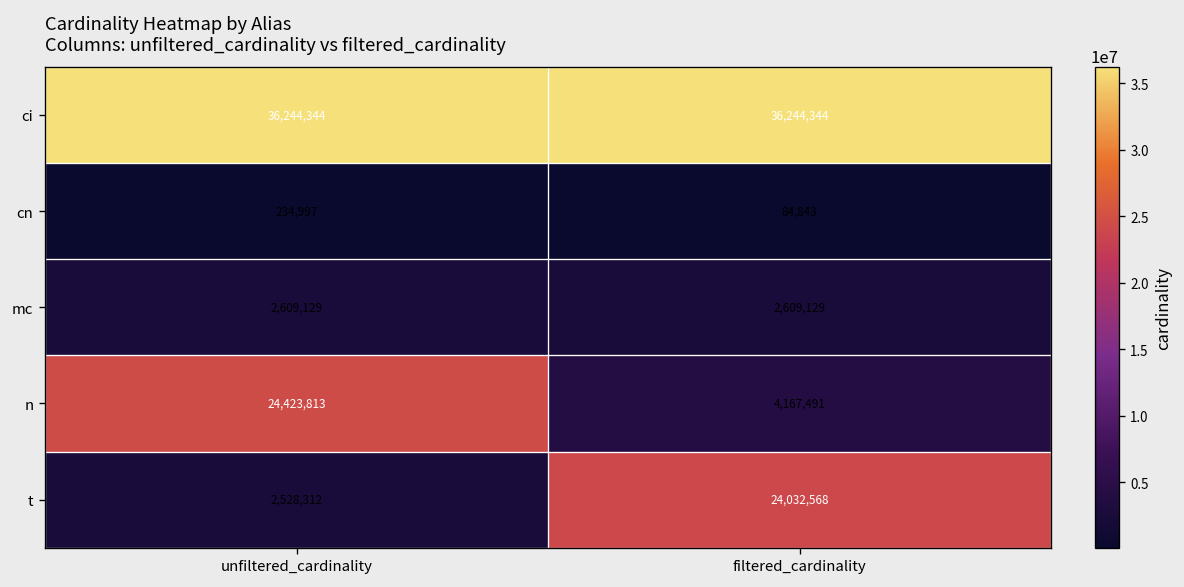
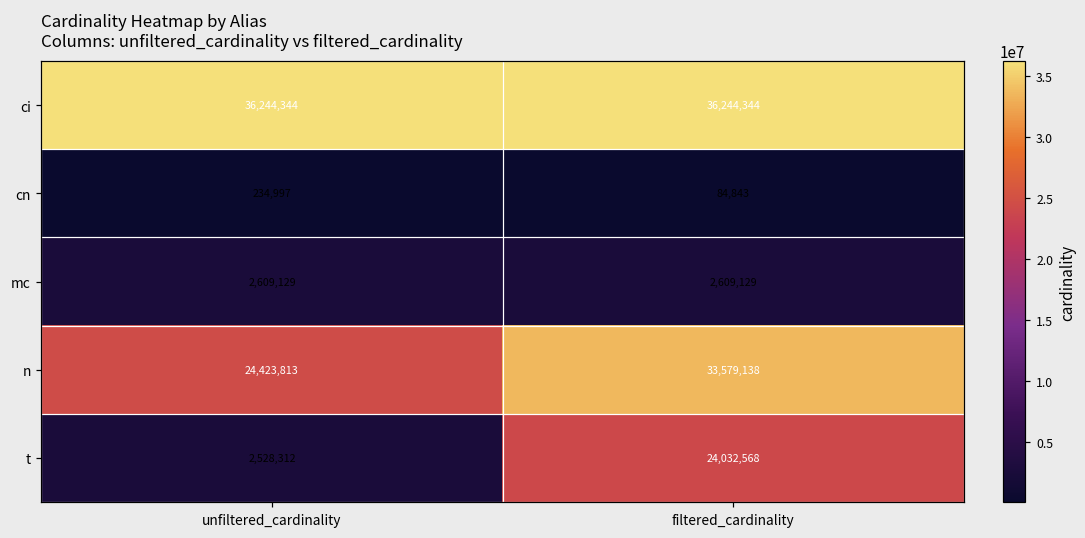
  {
    "ci": {
      "unfiltered_cardinality": "36,244,344",
      "filtered_cardinality": "36,244,344"
    },
    "mc": {
      "unfiltered_cardinality": "2,609,129",
      "filtered_cardinality": "2,609,129"
    },
    "n": {
      "unfiltered_cardinality": "24,423,813",
-     "filtered_cardinality": "4,167,491"
+     "filtered_cardinality": "33,579,138"
    },
    "t": {
      "unfiltered_cardinality": "2,528,312",
      "filtered_cardinality": "24,032,568"
    }
  }
